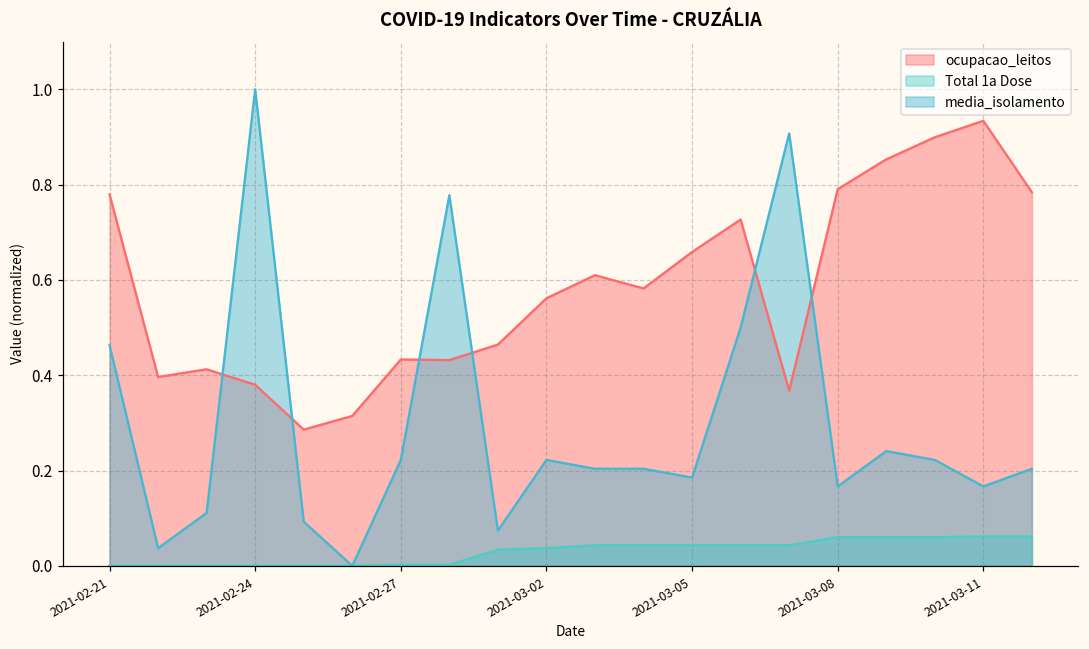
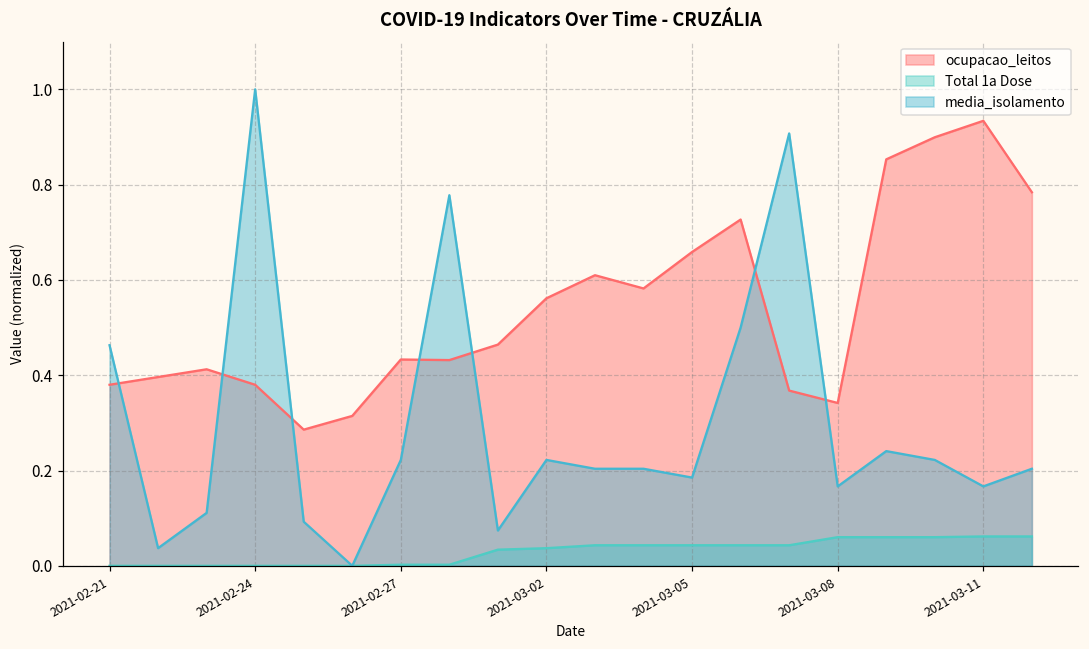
  {
    "ocupacao_leitos": {
-     "2021-02-21": 0.78,
+     "2021-02-21": 0.38,
      "2021-02-24": 0.38,
      "2021-02-27": 0.43,
      "2021-03-02": 0.56,
      "2021-03-05": 0.66,
-     "2021-03-08": 0.79,
+     "2021-03-08": 0.34,
      "2021-03-11": 0.93
    }
  }
